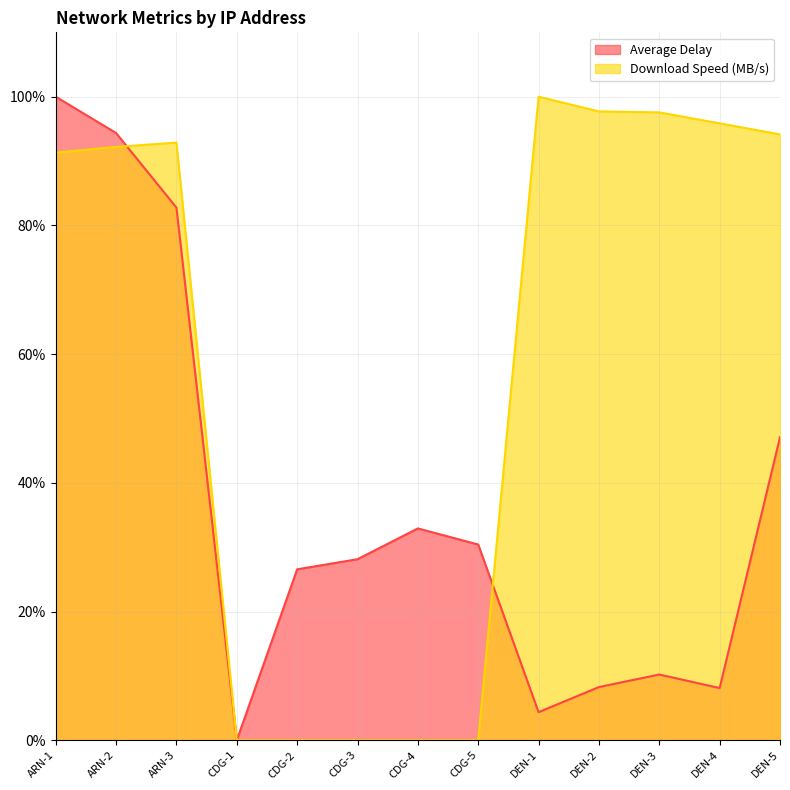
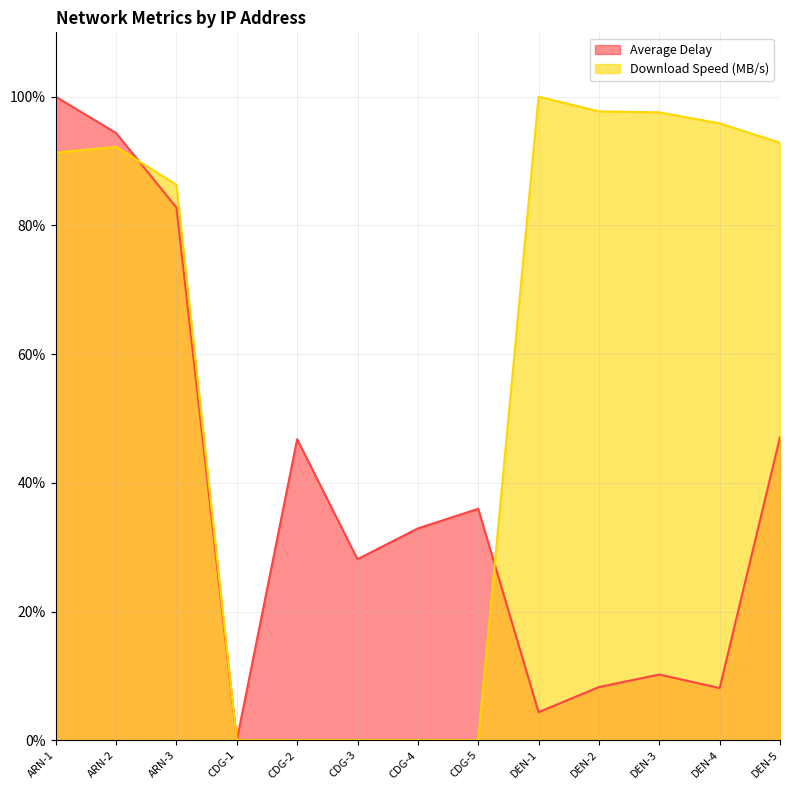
  {
    "Average Delay": {
      "ARN-1": "100%",
      "ARN-2": "94%",
      "ARN-3": "83%",
-     "CDG-2": "27%",
+     "CDG-2": "47%",
      "CDG-3": "28%",
      "CDG-4": "33%",
-     "CDG-5": "30%",
+     "CDG-5": "36%",
      "DEN-1": "4%",
      "DEN-2": "8%",
      "DEN-3": "10%",
      "DEN-4": "8%",
      "DEN-5": "47%"
    },
    "Download Speed (MB/s)": {
      "ARN-1": "91%",
      "ARN-2": "92%",
-     "ARN-3": "93%",
+     "ARN-3": "86%",
      "CDG-2": "0%",
      "CDG-3": "0%",
      "CDG-4": "0%",
      "CDG-5": "0%",
      "DEN-1": "100%",
      "DEN-2": "98%",
      "DEN-3": "98%",
      "DEN-4": "96%",
-     "DEN-5": "94%"
+     "DEN-5": "93%"
    }
  }
